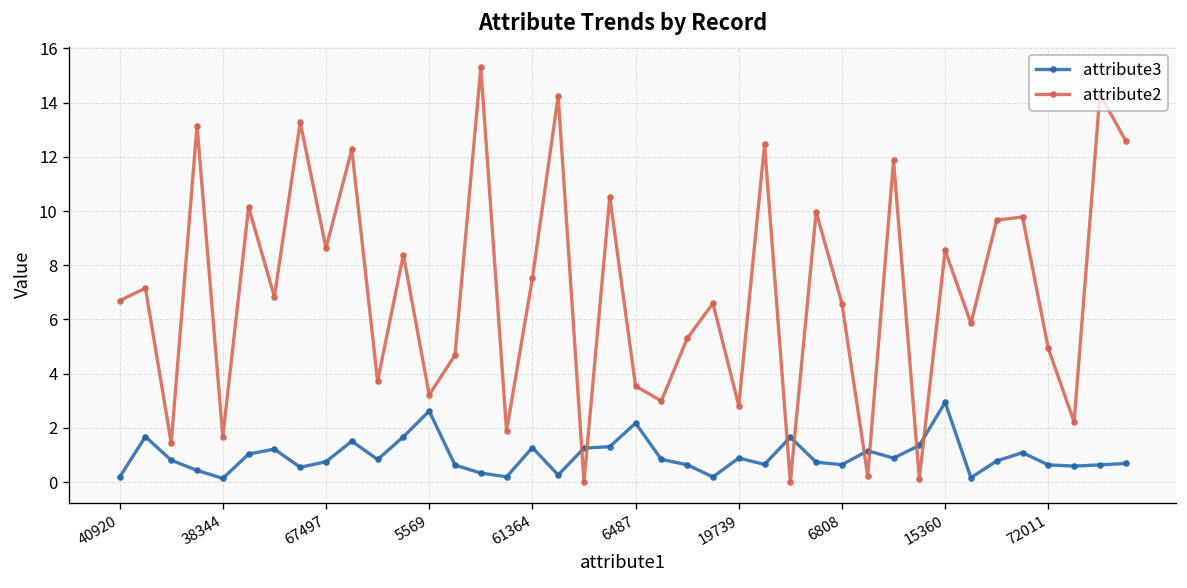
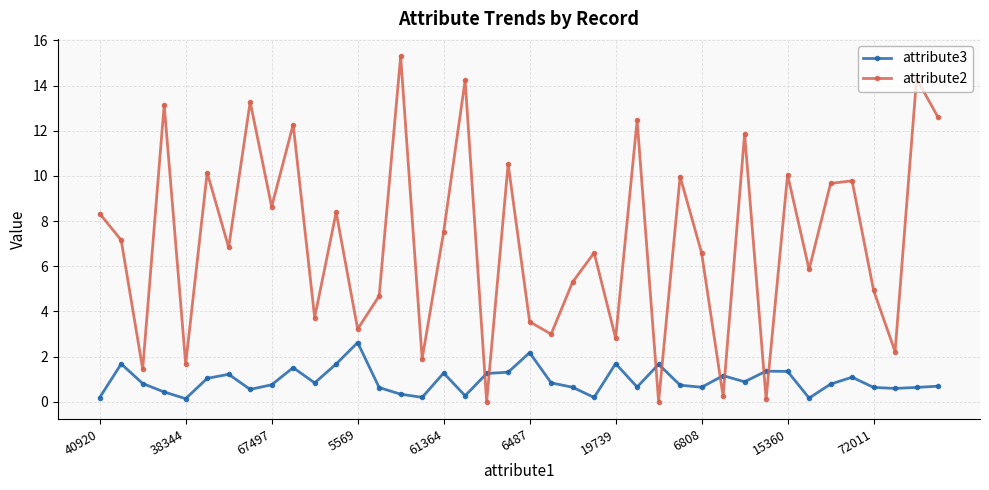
  {
    "attribute3": {
      "40920": 0.2,
      "38344": 0.1,
      "67497": 0.7,
      "5569": 2.6,
      "61364": 1.3,
      "6487": 2.2,
-     "19739": 0.9,
+     "19739": 1.7,
      "6808": 0.6,
-     "15360": 2.9,
+     "15360": 1.3,
      "72011": 0.6
    },
    "attribute2": {
-     "40920": 6.7,
+     "40920": 8.3,
      "38344": 1.7,
      "67497": 8.6,
      "5569": 3.2,
      "61364": 7.5,
      "6487": 3.5,
      "19739": 2.8,
      "6808": 6.6,
-     "15360": 8.5,
+     "15360": 10.0,
      "72011": 4.9
    }
  }
